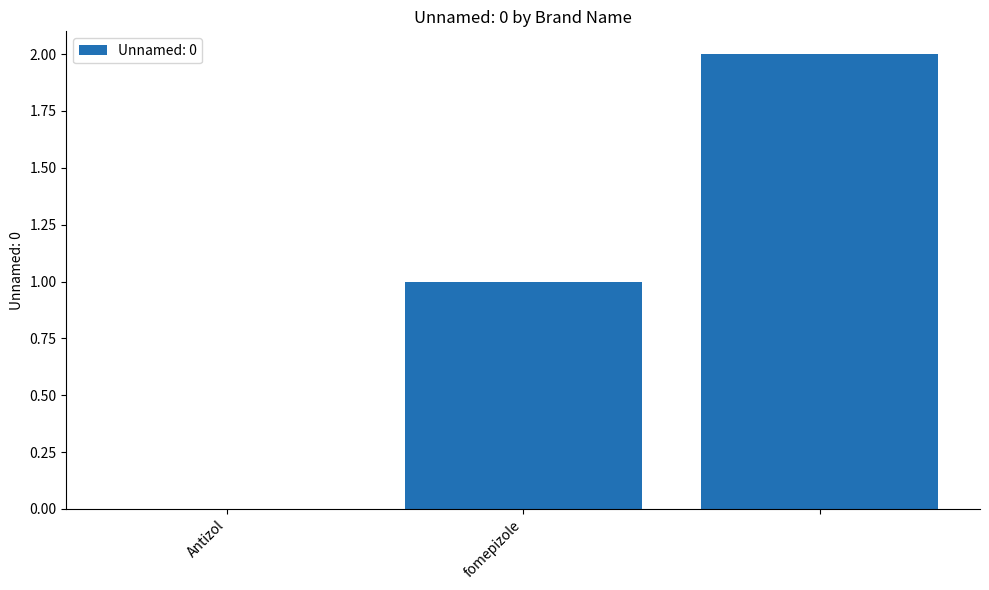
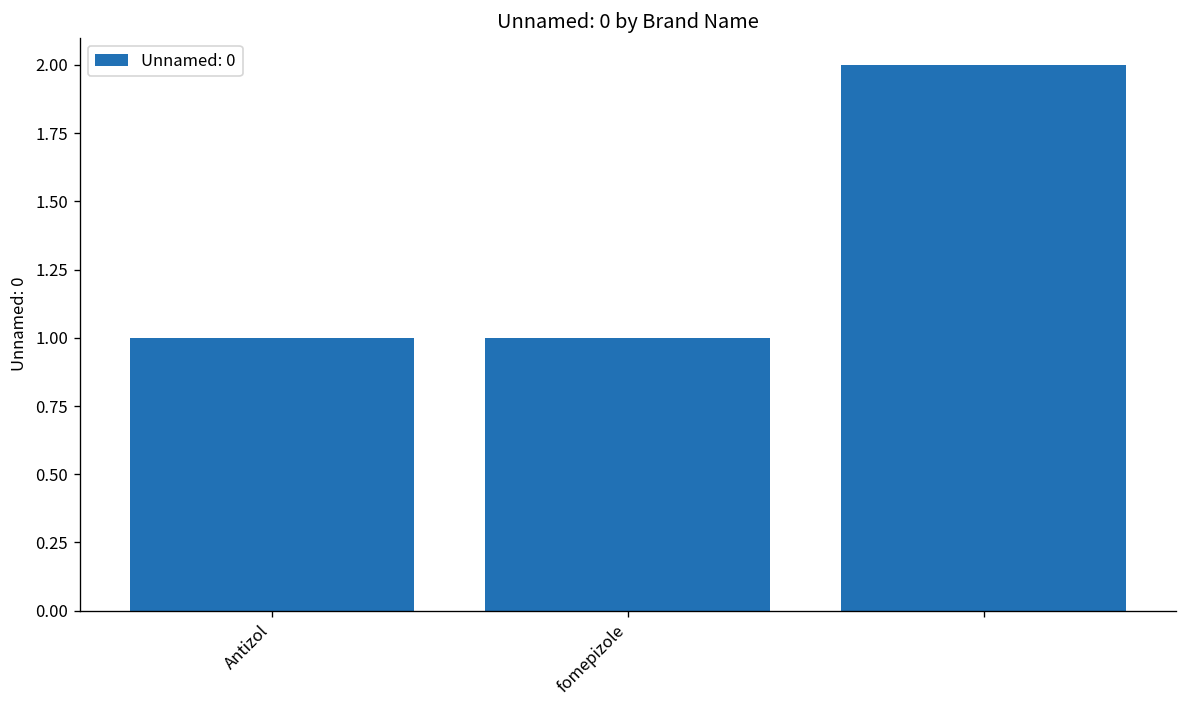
  {
-   "Antizol": 0,
+   "Antizol": 1,
    "fomepizole": 1
  }
